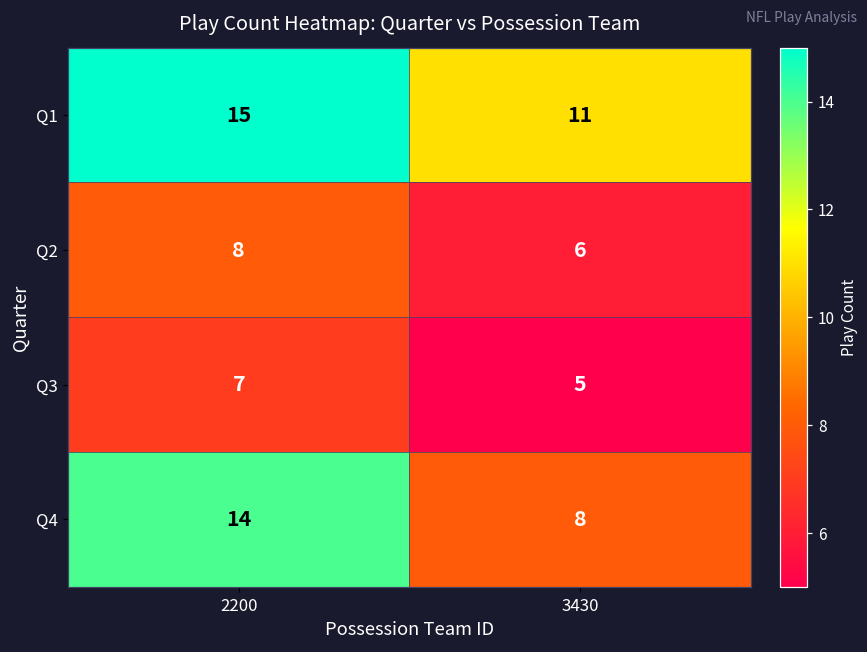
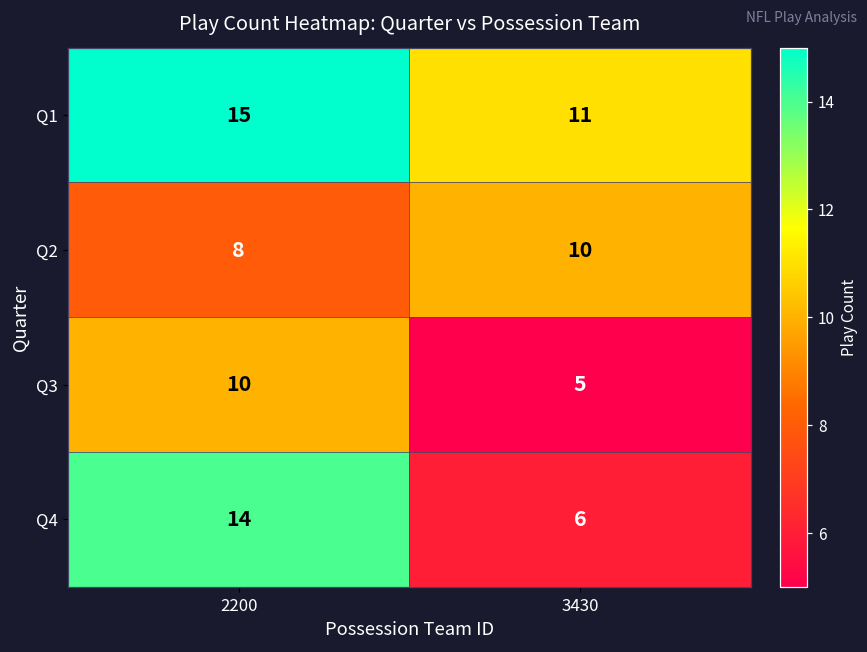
  {
    "Q1": {
      "2200": 15,
      "3430": 11
    },
    "Q2": {
      "2200": 8,
-     "3430": 6
+     "3430": 10
    },
    "Q3": {
-     "2200": 7,
+     "2200": 10,
      "3430": 5
    },
    "Q4": {
      "2200": 14,
-     "3430": 8
+     "3430": 6
    }
  }
